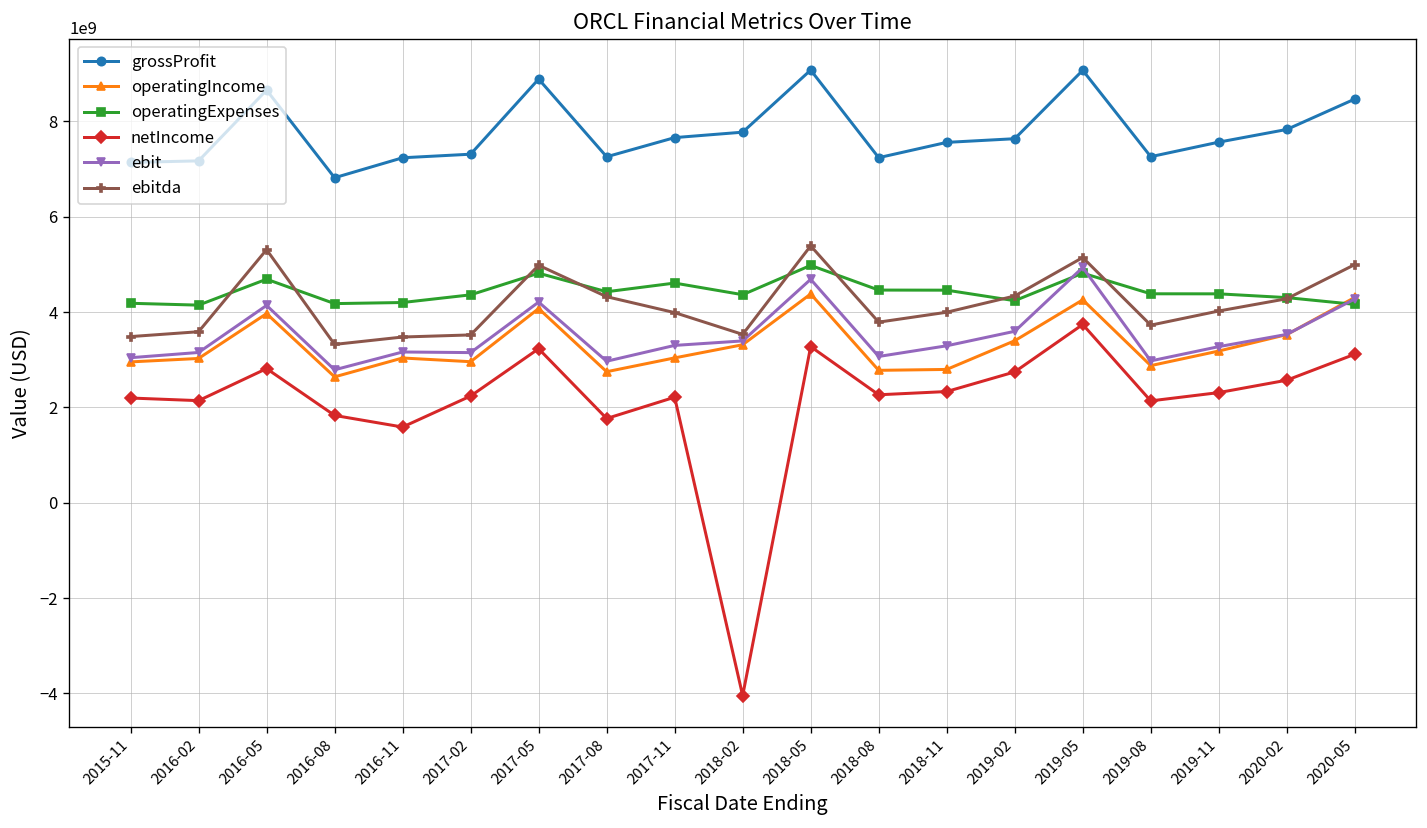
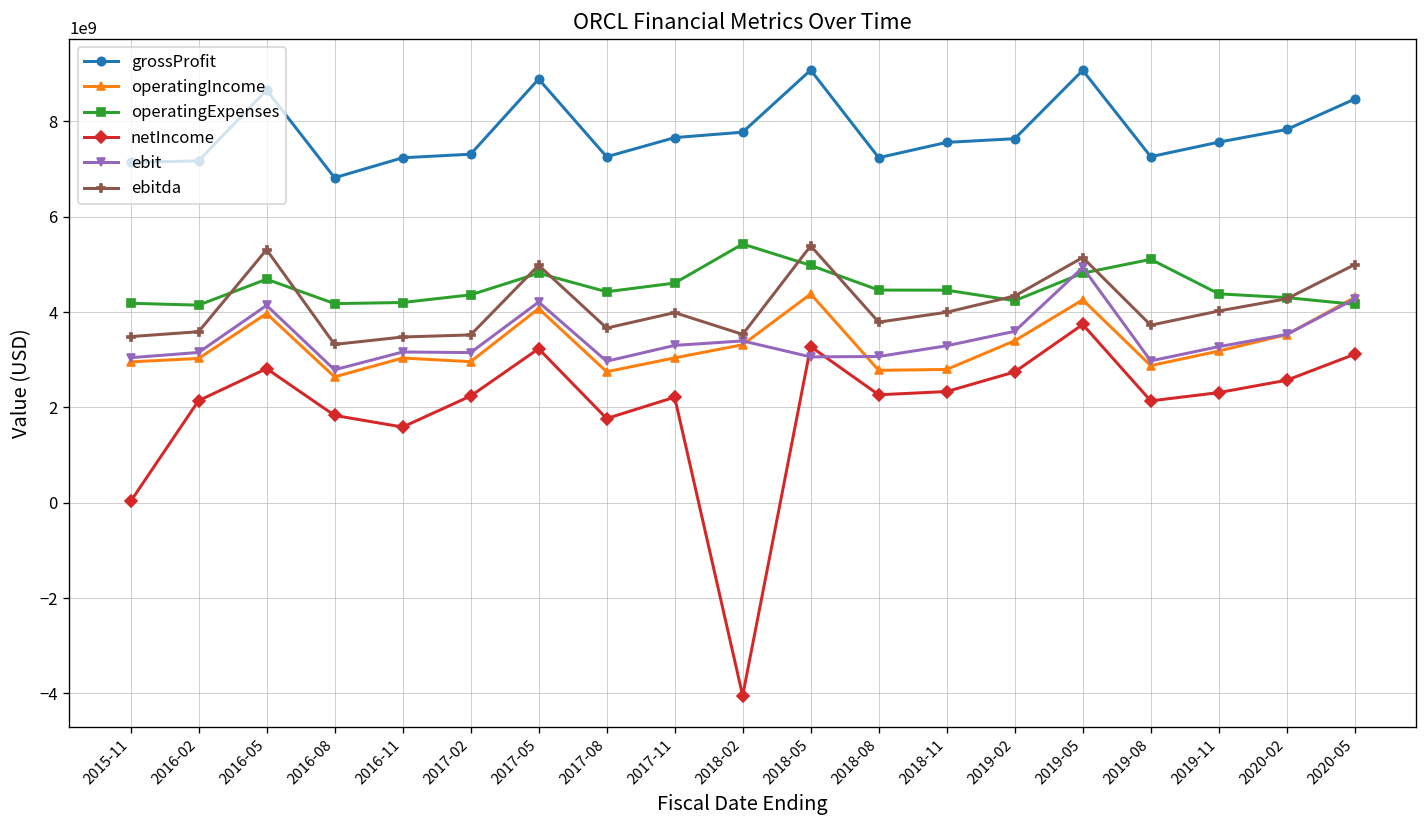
  {
    "grossProfit": {
      "2016-08": 6800000000,
      "2016-11": 7200000000,
      "2017-02": 7300000000,
      "2017-05": 8900000000,
      "2017-08": 7300000000,
      "2017-11": 7700000000,
      "2018-02": 7800000000,
      "2018-05": 9100000000,
      "2018-08": 7200000000,
      "2018-11": 7600000000,
      "2019-02": 7600000000,
      "2019-05": 9100000000,
      "2019-08": 7300000000,
      "2019-11": 7600000000,
      "2020-02": 7800000000,
      "2020-05": 8500000000
    },
    "operatingIncome": {
      "2015-11": 3000000000,
      "2016-02": 3000000000,
      "2016-05": 4000000000,
      "2016-08": 2600000000,
      "2016-11": 3000000000,
      "2017-02": 3000000000,
      "2017-05": 4100000000,
      "2017-08": 2700000000,
      "2017-11": 3000000000,
      "2018-02": 3300000000,
      "2018-05": 4400000000,
      "2018-08": 2800000000,
      "2018-11": 2800000000,
      "2019-02": 3400000000,
      "2019-05": 4300000000,
      "2019-08": 2900000000,
      "2019-11": 3200000000
    },
    "operatingExpenses": {
      "2015-11": 4200000000,
      "2016-02": 4100000000,
      "2016-05": 4700000000,
      "2016-08": 4200000000,
      "2016-11": 4200000000,
      "2017-02": 4400000000,
      "2017-05": 4800000000,
      "2017-08": 4400000000,
      "2017-11": 4600000000,
-     "2018-02": 4400000000,
+     "2018-02": 5400000000,
      "2018-05": 5000000000,
      "2018-08": 4500000000,
      "2018-11": 4500000000,
      "2019-02": 4200000000,
      "2019-05": 4800000000,
-     "2019-08": 4400000000,
+     "2019-08": 5100000000,
      "2019-11": 4400000000,
      "2020-05": 4200000000
    },
    "netIncome": {
-     "2015-11": 2200000000,
+     "2015-11": 0,
      "2016-02": 2100000000,
      "2016-05": 2800000000,
      "2016-08": 1800000000,
      "2016-11": 1600000000,
      "2017-02": 2200000000,
      "2017-05": 3200000000,
      "2017-08": 1800000000,
      "2017-11": 2200000000,
      "2018-02": -4000000000,
      "2018-05": 3300000000,
      "2018-08": 2300000000,
      "2018-11": 2300000000,
      "2019-02": 2700000000,
      "2019-05": 3700000000,
      "2019-08": 2100000000,
      "2019-11": 2300000000,
      "2020-02": 2600000000,
      "2020-05": 3100000000
    },
    "ebit": {
      "2015-11": 3000000000,
      "2016-02": 3200000000,
      "2016-05": 4100000000,
      "2016-08": 2800000000,
      "2016-11": 3200000000,
      "2017-02": 3200000000,
      "2017-05": 4200000000,
      "2017-08": 3000000000,
      "2017-11": 3300000000,
      "2018-02": 3400000000,
-     "2018-05": 4700000000,
+     "2018-05": 3100000000,
      "2018-08": 3100000000,
      "2018-11": 3300000000,
      "2019-02": 3600000000,
      "2019-05": 4900000000,
      "2019-08": 3000000000,
      "2019-11": 3300000000
    },
    "ebitda": {
      "2015-11": 3500000000,
      "2016-02": 3600000000,
      "2016-05": 5300000000,
      "2016-08": 3300000000,
      "2016-11": 3500000000,
      "2017-02": 3500000000,
      "2017-05": 5000000000,
-     "2017-08": 4300000000,
+     "2017-08": 3700000000,
      "2017-11": 4000000000,
      "2018-02": 3500000000,
      "2018-05": 5400000000,
      "2018-08": 3800000000,
      "2018-11": 4000000000,
      "2019-02": 4300000000,
      "2019-05": 5100000000,
      "2019-08": 3700000000,
      "2019-11": 4000000000,
      "2020-05": 5000000000
    }
  }
